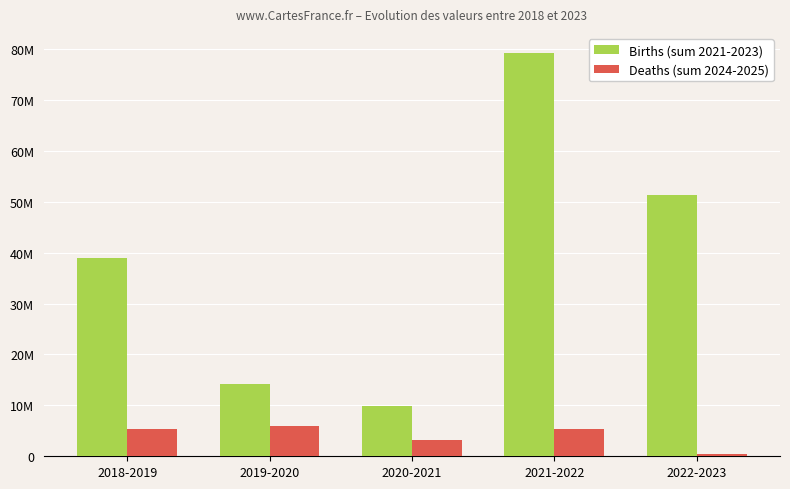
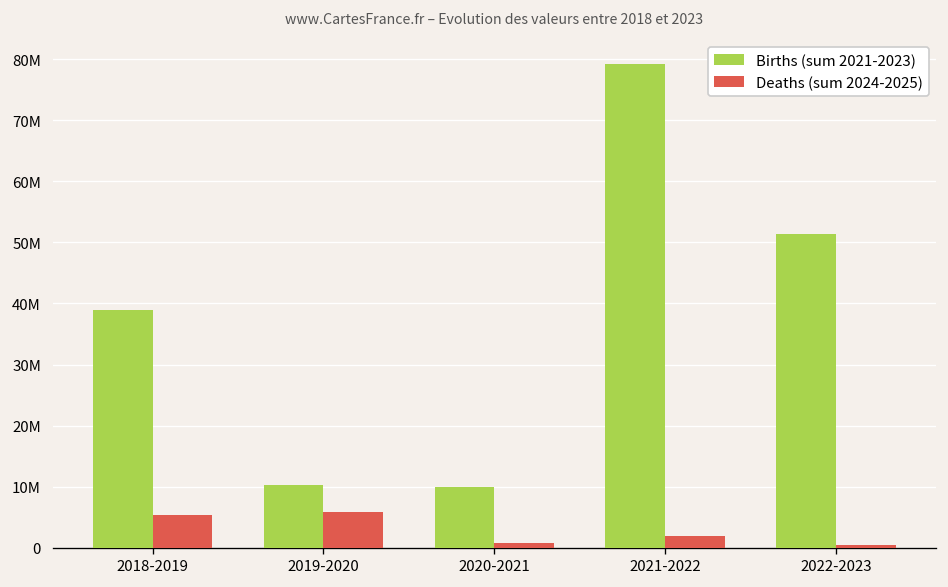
  {
    "Births (sum 2021-2023)": {
      "2018-2019": 39000000,
-     "2019-2020": 14000000,
+     "2019-2020": 10000000,
      "2020-2021": 10000000,
      "2021-2022": 79000000,
      "2022-2023": 51000000
    },
    "Deaths (sum 2024-2025)": {
      "2018-2019": 5000000,
      "2019-2020": 6000000,
-     "2020-2021": 3000000,
-     "2021-2022": 5000000
+     "2020-2021": 1000000,
+     "2021-2022": 2000000
    }
  }
